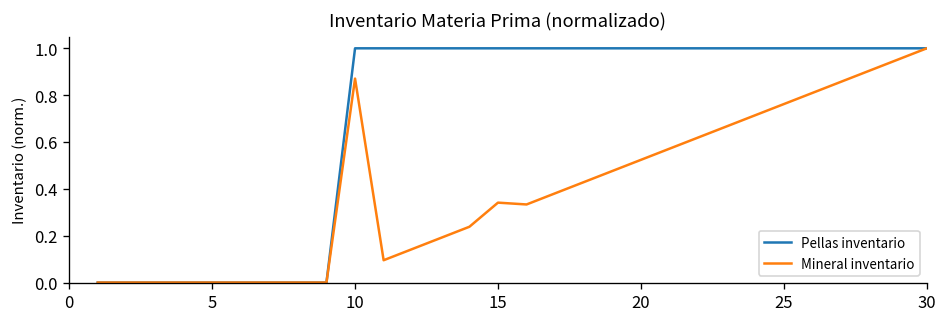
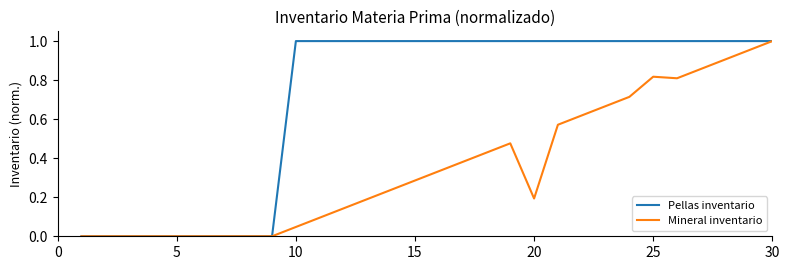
  {
    "Pellas inventario": {
      "10": 1.00,
      "15": 1.00,
      "20": 1.00,
      "25": 1.00
    },
    "Mineral inventario": {
-     "10": 0.87,
-     "15": 0.34,
-     "20": 0.52,
-     "25": 0.76
+     "10": 0.05,
+     "15": 0.29,
+     "20": 0.19,
+     "25": 0.82
    }
  }
